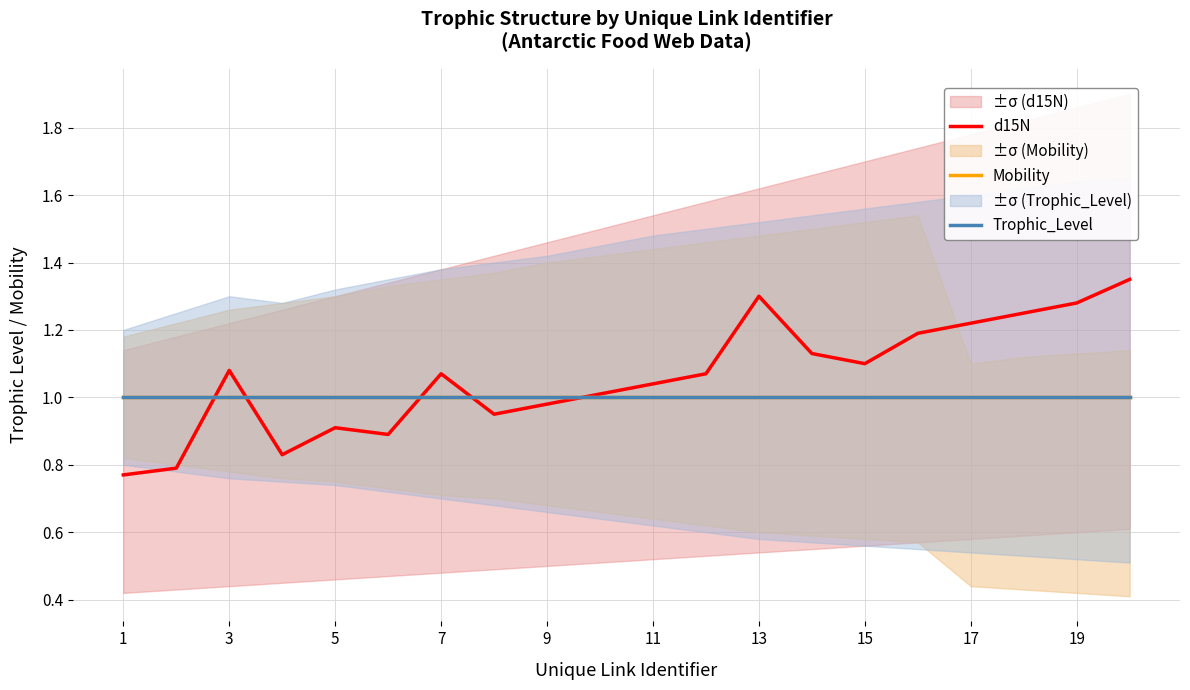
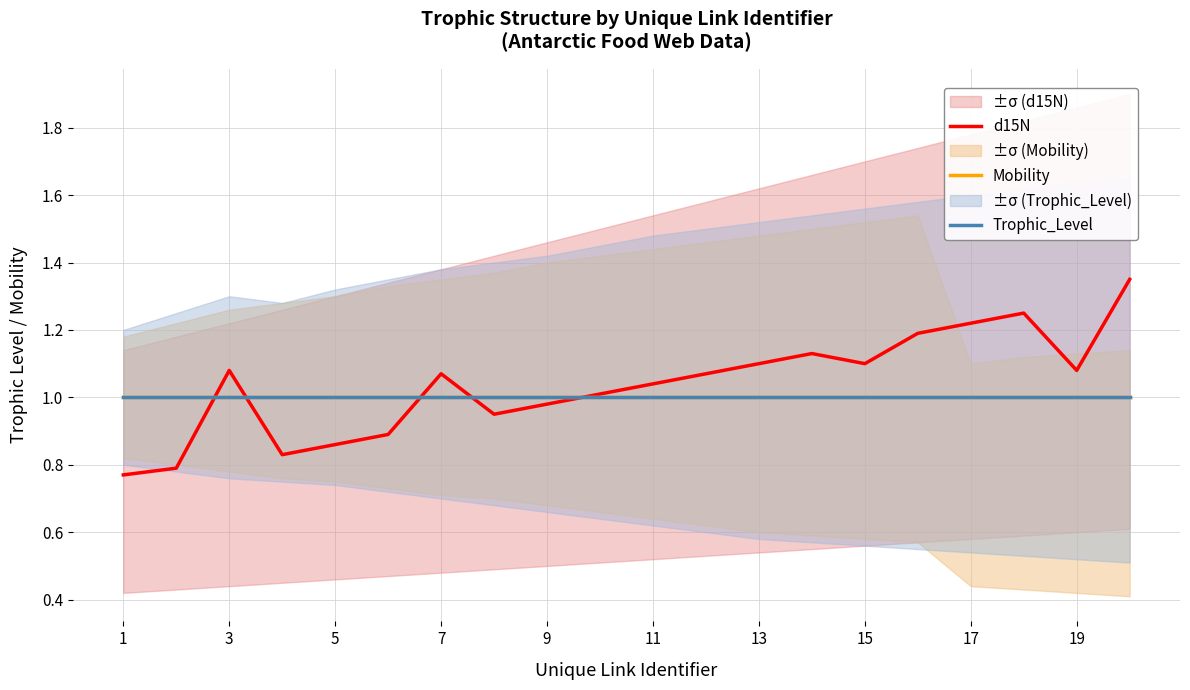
  {
    "d15N": {
      "1": 0.77,
      "3": 1.08,
-     "5": 0.91,
+     "5": 0.86,
      "7": 1.07,
      "9": 0.98,
      "11": 1.04,
-     "13": 1.3,
+     "13": 1.1,
      "15": 1.10,
      "17": 1.22,
-     "19": 1.28
+     "19": 1.08
    },
    "Trophic_Level": {
      "1": 1.00,
      "3": 1.00,
      "5": 1.00,
      "7": 1.00,
      "9": 1.00,
      "11": 1.00,
      "13": 1.00,
      "15": 1.00,
      "17": 1.00,
      "19": 1.00
    }
  }
